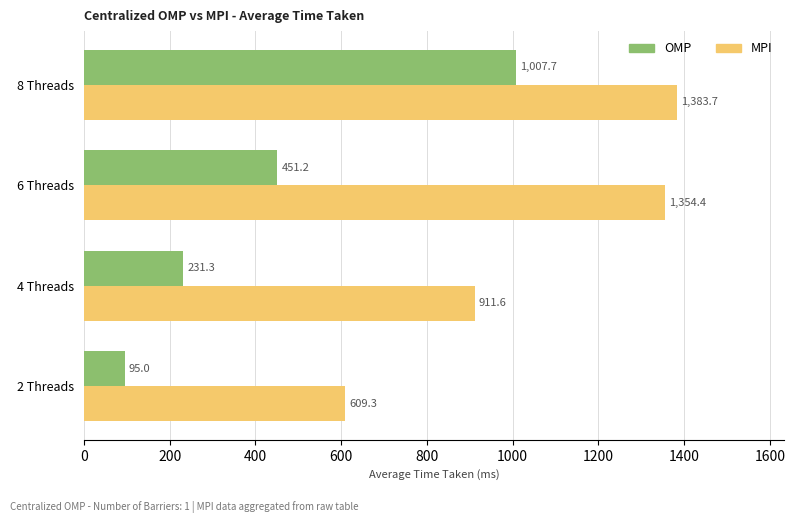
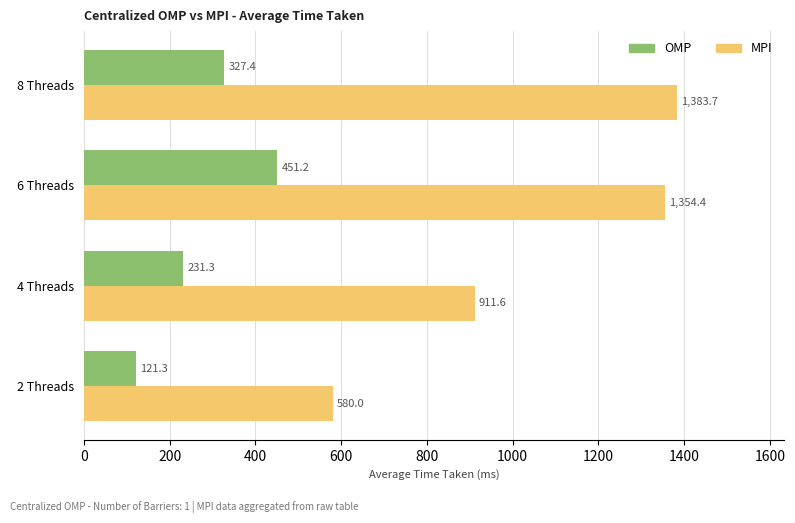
  {
    "OMP": {
-     "8 Threads": "1,007.7",
+     "8 Threads": "327.4",
      "6 Threads": "451.2",
      "4 Threads": "231.3",
-     "2 Threads": "95.0"
+     "2 Threads": "121.3"
    },
    "MPI": {
      "8 Threads": "1,383.7",
      "6 Threads": "1,354.4",
      "4 Threads": "911.6",
-     "2 Threads": "609.3"
+     "2 Threads": "580.0"
    }
  }
